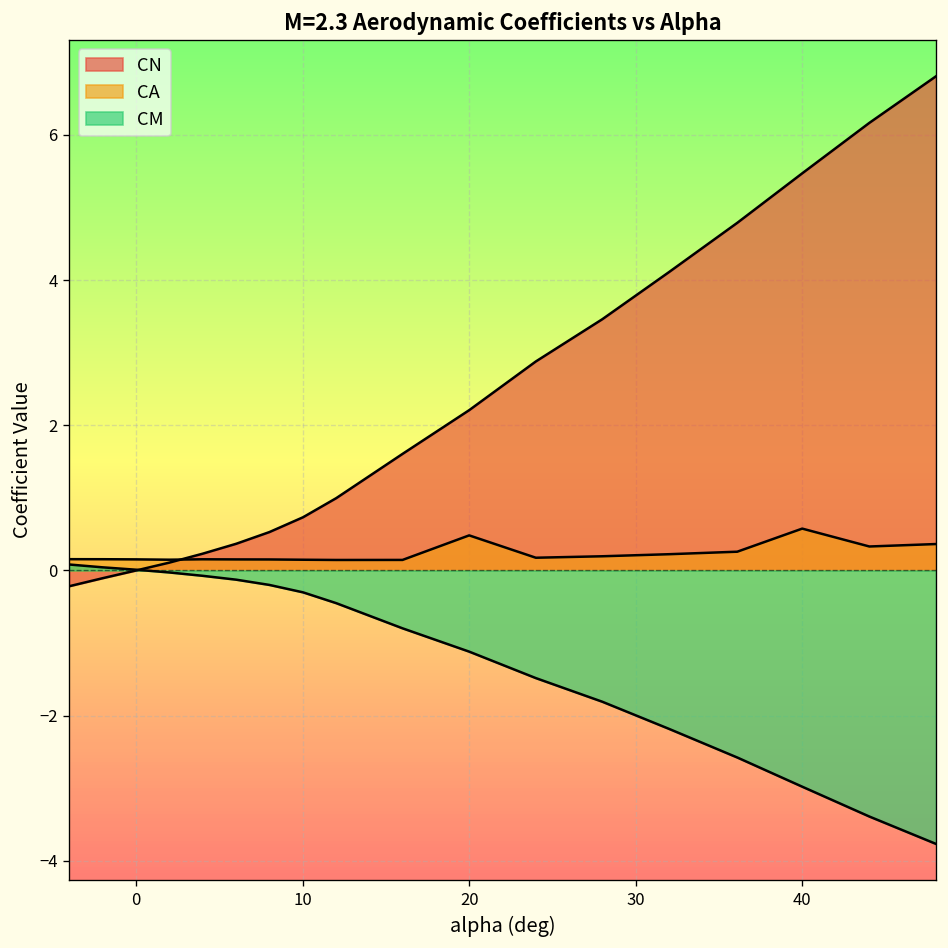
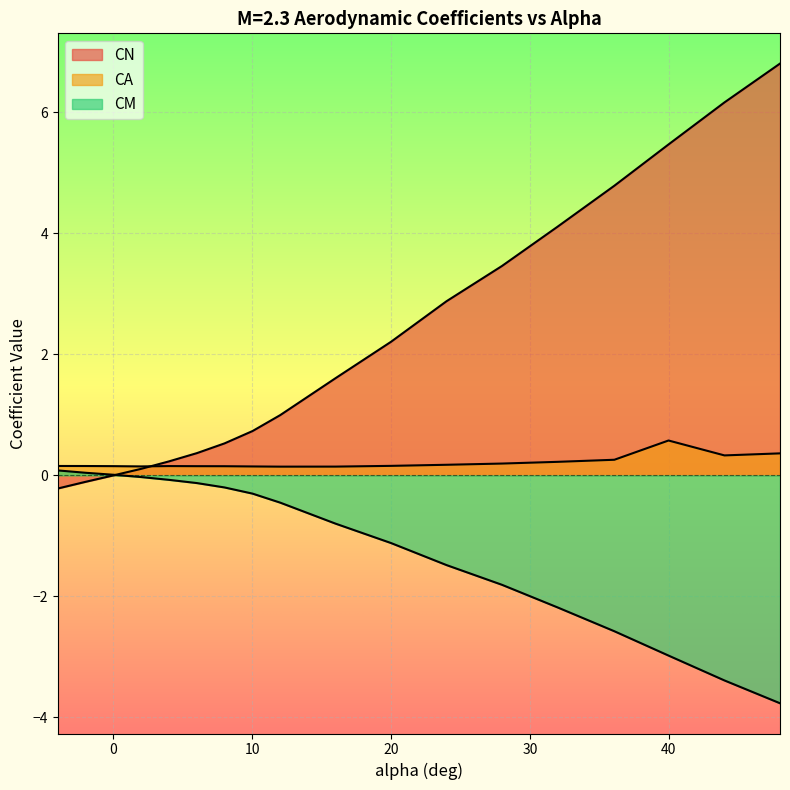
  {
    "CA": {
      "0": 0.2,
      "10": 0.1,
-     "20": 0.5,
+     "20": 0.2,
      "40": 0.6
    }
  }
